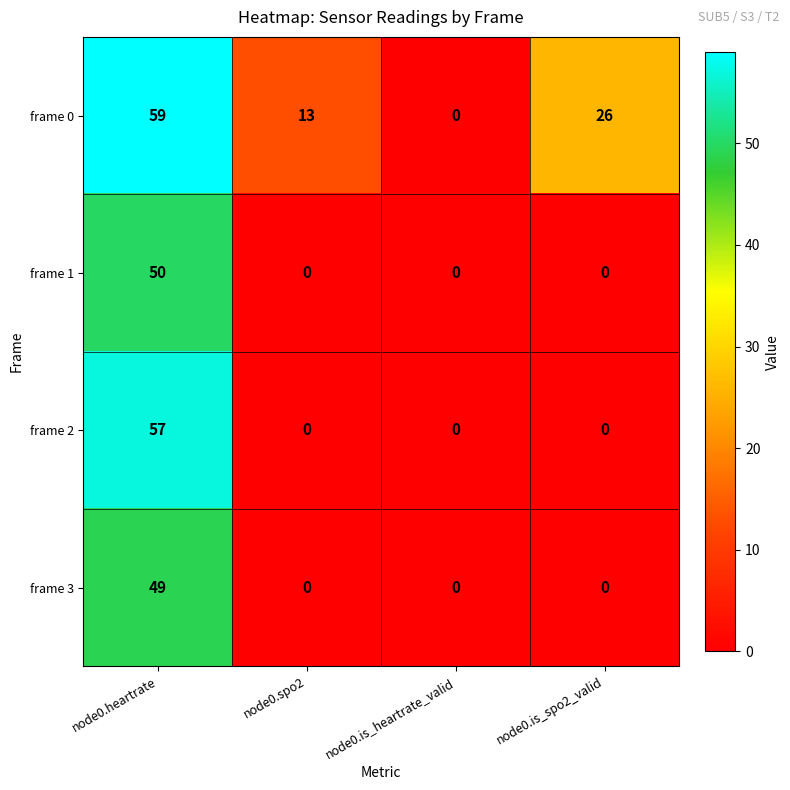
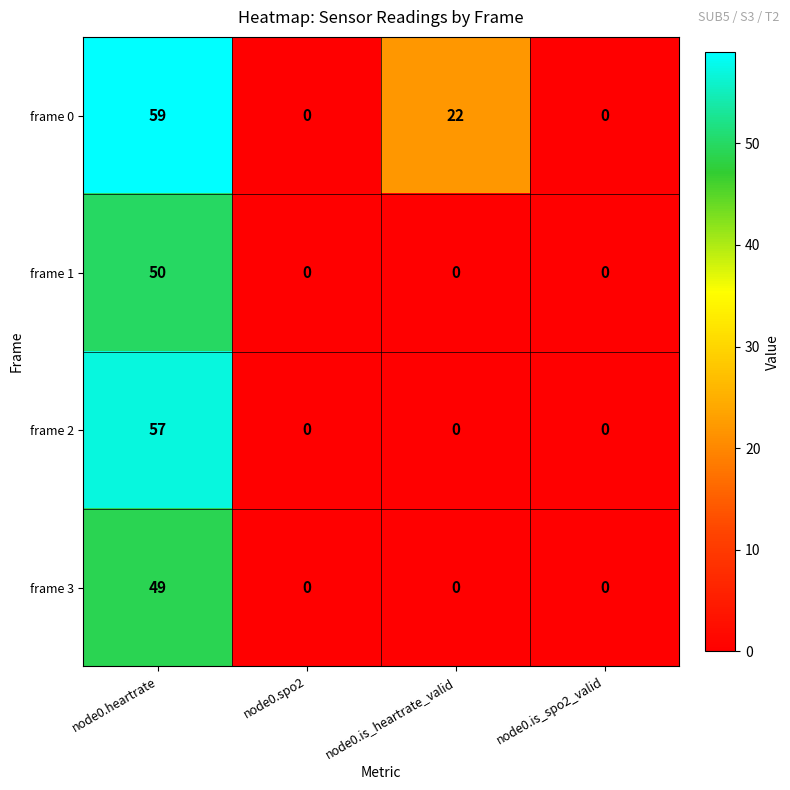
  {
    "frame 0": {
      "node0.heartrate": 59,
-     "node0.spo2": 13,
-     "node0.is_heartrate_valid": 0,
-     "node0.is_spo2_valid": 26
+     "node0.spo2": 0,
+     "node0.is_heartrate_valid": 22,
+     "node0.is_spo2_valid": 0
    },
    "frame 1": {
      "node0.heartrate": 50,
      "node0.spo2": 0,
      "node0.is_heartrate_valid": 0,
      "node0.is_spo2_valid": 0
    },
    "frame 2": {
      "node0.heartrate": 57,
      "node0.spo2": 0,
      "node0.is_heartrate_valid": 0,
      "node0.is_spo2_valid": 0
    },
    "frame 3": {
      "node0.heartrate": 49,
      "node0.spo2": 0,
      "node0.is_heartrate_valid": 0,
      "node0.is_spo2_valid": 0
    }
  }
